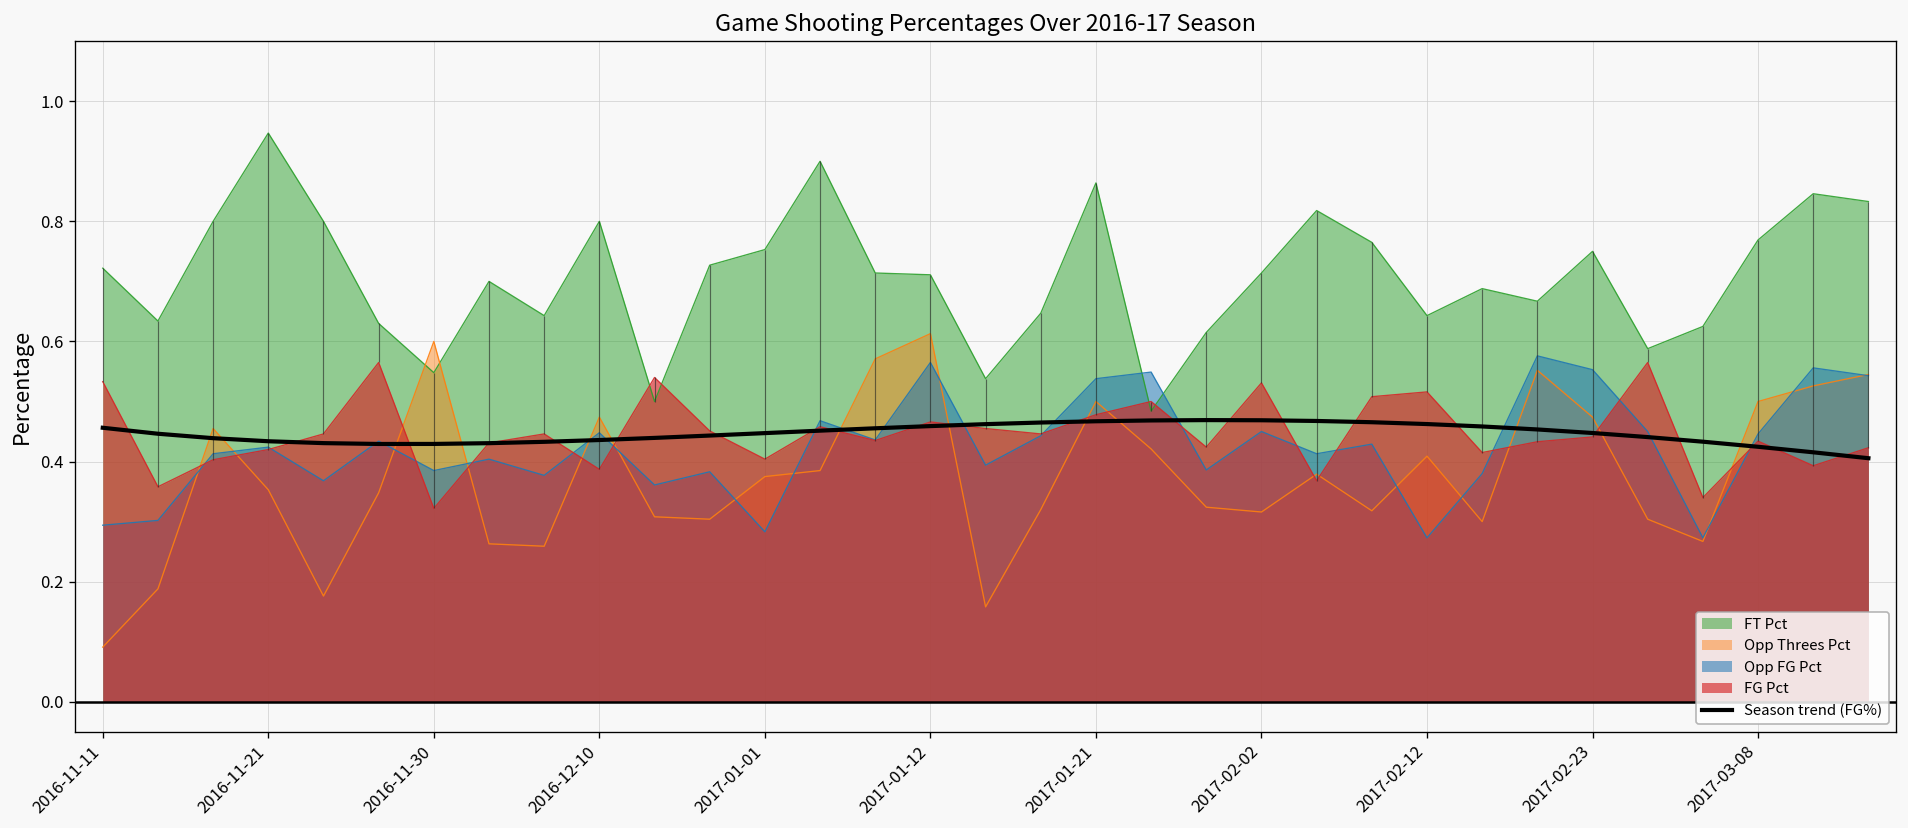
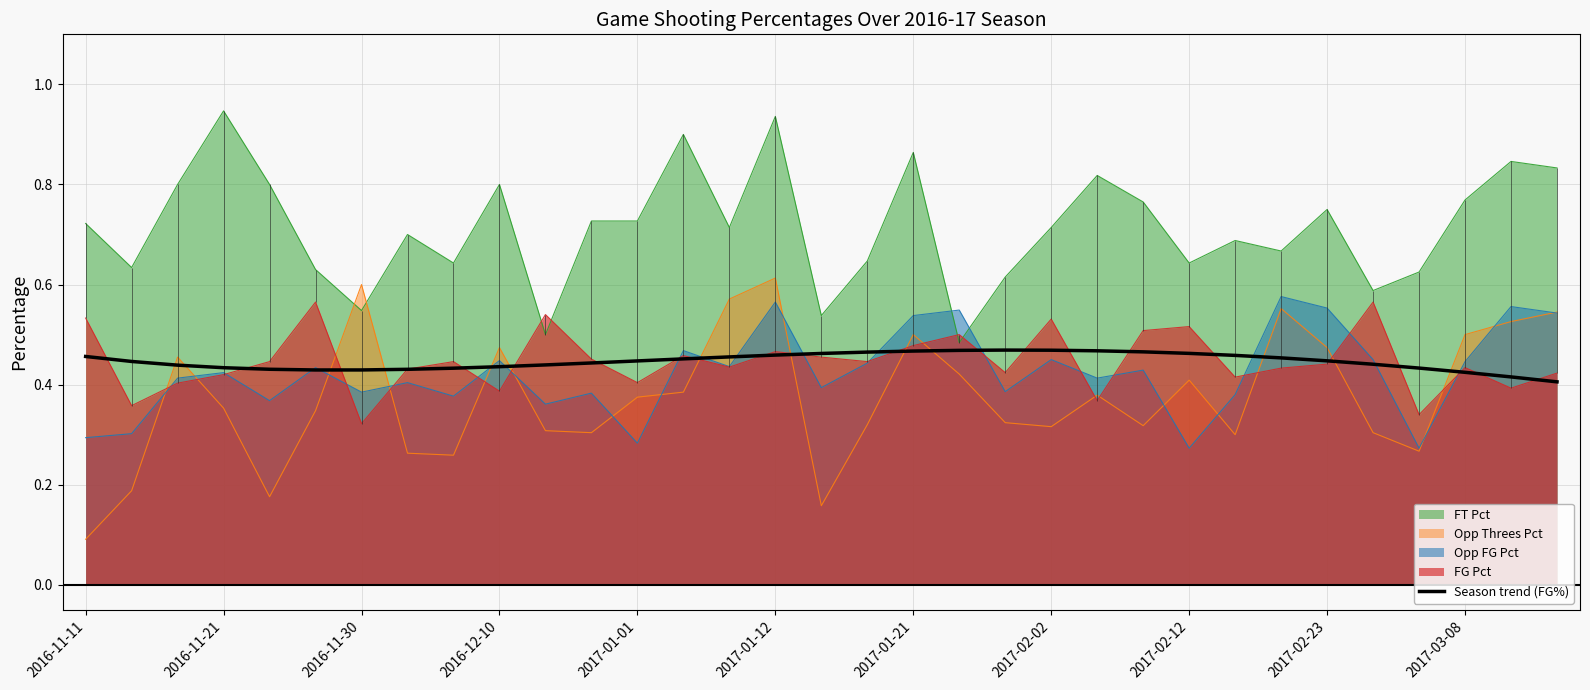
  {
    "FT Pct": {
      "2016-11-11": 0.72,
      "2016-11-21": 0.95,
      "2016-11-30": 0.55,
      "2016-12-10": 0.80,
-     "2017-01-01": 0.75,
-     "2017-01-12": 0.71,
+     "2017-01-01": 0.73,
+     "2017-01-12": 0.94,
      "2017-01-21": 0.86,
      "2017-02-02": 0.71,
      "2017-02-12": 0.64,
      "2017-02-23": 0.75,
      "2017-03-08": 0.77
    },
    "Opp Threes Pct": {
      "2016-11-11": 0.09,
      "2016-11-21": 0.35,
      "2016-11-30": 0.60,
      "2016-12-10": 0.47,
      "2017-01-01": 0.38,
      "2017-01-12": 0.61,
      "2017-01-21": 0.50,
      "2017-02-02": 0.32,
      "2017-02-12": 0.41,
      "2017-02-23": 0.47,
      "2017-03-08": 0.50
    },
    "Opp FG Pct": {
      "2016-11-11": 0.29,
      "2016-11-30": 0.39,
      "2016-12-10": 0.45,
      "2017-01-01": 0.28,
      "2017-01-12": 0.57,
      "2017-01-21": 0.54,
      "2017-02-02": 0.45,
      "2017-02-12": 0.27,
      "2017-02-23": 0.55,
      "2017-03-08": 0.45
    },
    "FG Pct": {
      "2016-11-11": 0.53,
      "2016-11-30": 0.32,
      "2016-12-10": 0.39,
      "2017-01-01": 0.40,
      "2017-01-12": 0.47,
      "2017-01-21": 0.48,
      "2017-02-02": 0.53,
      "2017-02-12": 0.52,
      "2017-02-23": 0.44,
      "2017-03-08": 0.43
    },
    "Season trend (FG%)": {
      "2016-11-11": 0.46,
      "2016-11-21": 0.43,
      "2016-11-30": 0.43,
      "2016-12-10": 0.44,
      "2017-01-01": 0.45,
      "2017-01-12": 0.46,
      "2017-01-21": 0.47,
      "2017-02-02": 0.47,
      "2017-02-12": 0.46,
      "2017-02-23": 0.45,
      "2017-03-08": 0.42
    }
  }
